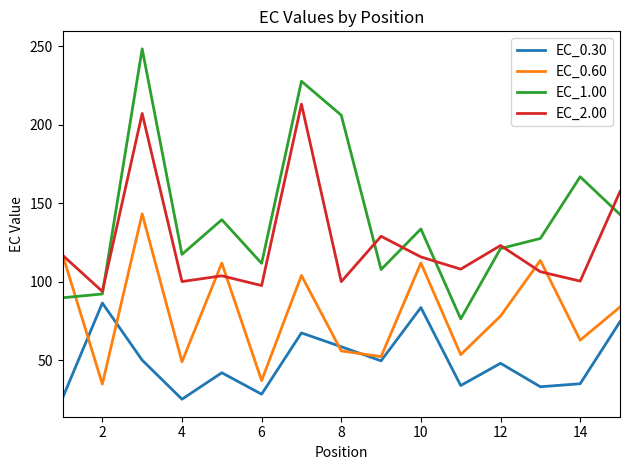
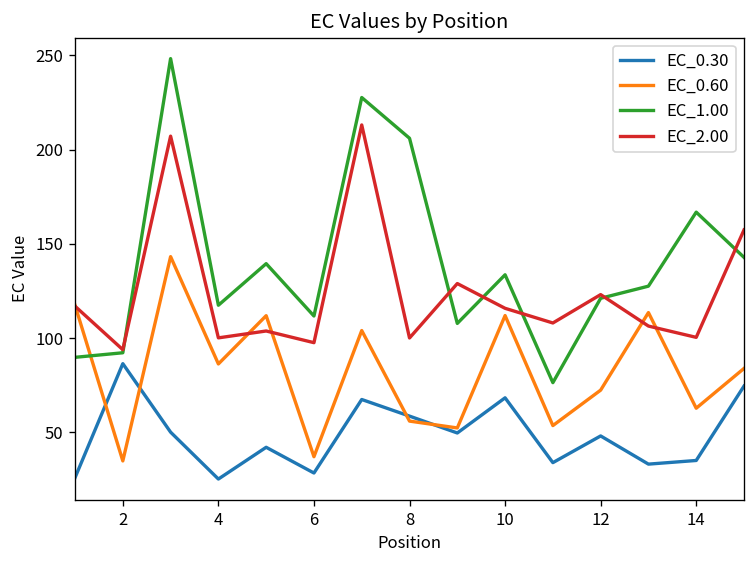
  {
    "EC_0.30": {
      "2": 86,
      "4": 25,
      "6": 28,
      "8": 59,
-     "10": 84,
+     "10": 68,
      "12": 48,
      "14": 35
    },
    "EC_0.60": {
      "2": 35,
-     "4": 49,
+     "4": 86,
      "6": 37,
      "8": 56,
      "10": 112,
-     "12": 78,
+     "12": 72,
      "14": 63
    },
    "EC_1.00": {
      "2": 92,
      "4": 117,
      "6": 112,
      "8": 206,
      "10": 134,
      "12": 121,
      "14": 167
    },
    "EC_2.00": {
      "2": 94,
      "4": 100,
      "6": 98,
      "8": 100,
      "10": 116,
      "12": 123,
      "14": 100
    }
  }
